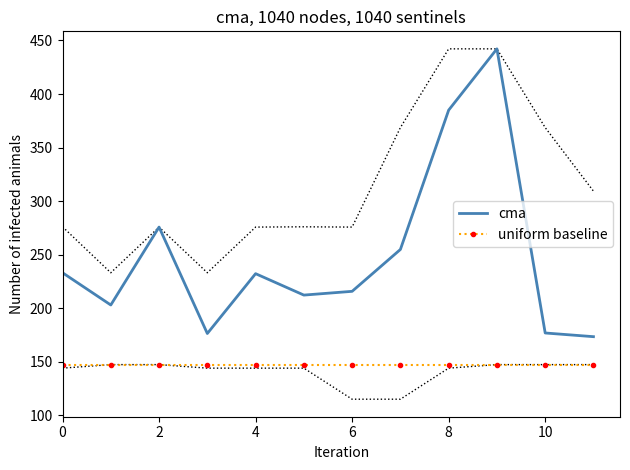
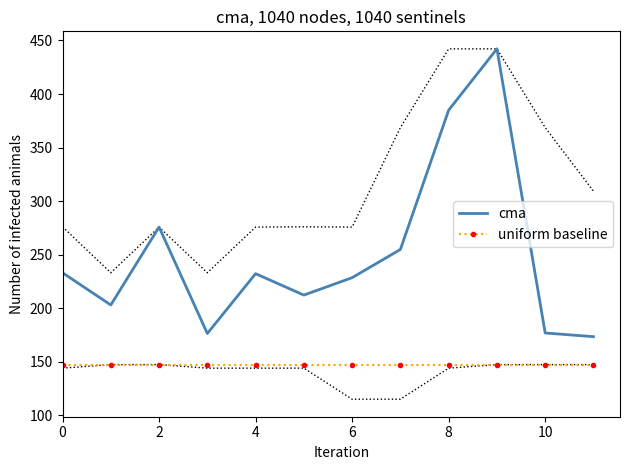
  {
    "cma": {
      "0": 233,
      "4": 232,
-     "6": 216,
+     "6": 228,
      "8": 385,
      "10": 177
    },
    "uniform baseline": {
      "0": 147,
      "4": 147,
      "6": 147,
      "8": 147
    }
  }
